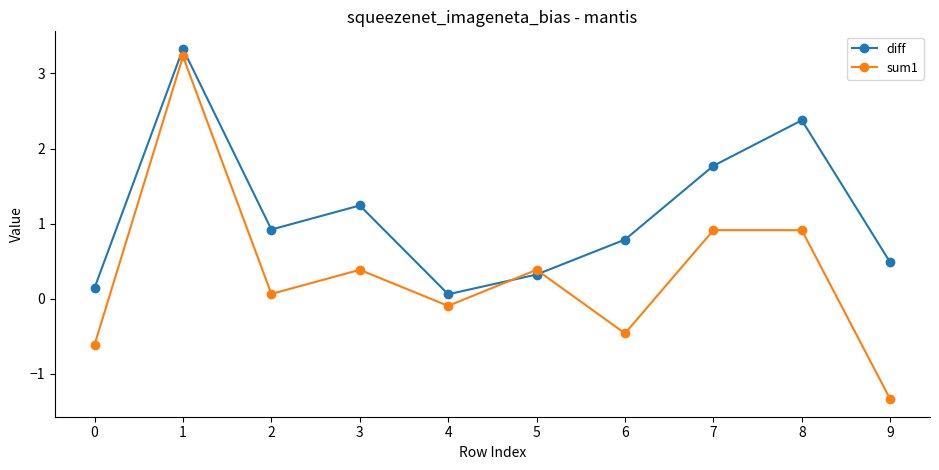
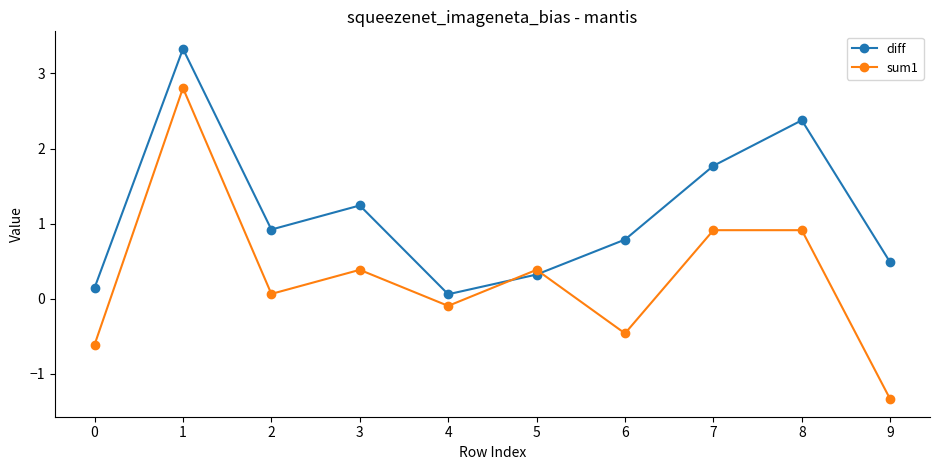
  {
    "diff": {
      "0": 0.1,
      "1": 3.3,
      "2": 0.9,
      "3": 1.2,
      "4": 0.1,
      "5": 0.3,
      "6": 0.8,
      "7": 1.8,
      "8": 2.4,
      "9": 0.5
    },
    "sum1": {
      "0": -0.6,
-     "1": 3.2,
+     "1": 2.8,
      "2": 0.1,
      "3": 0.4,
      "4": -0.1,
      "5": 0.4,
      "6": -0.5,
      "7": 0.9,
      "8": 0.9,
      "9": -1.3
    }
  }
